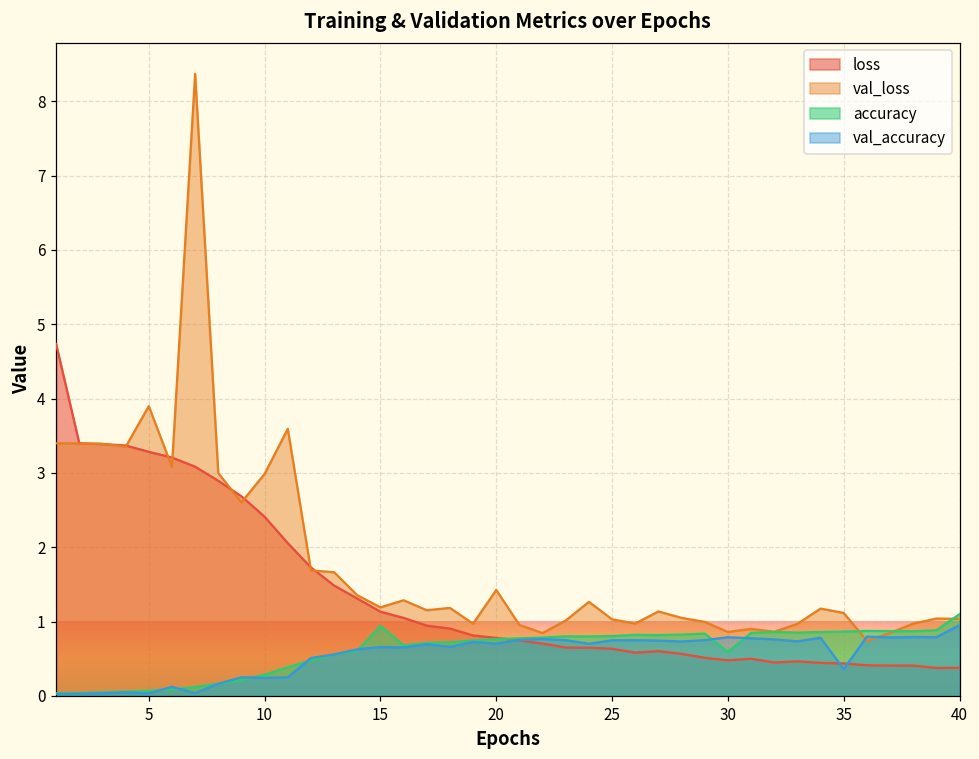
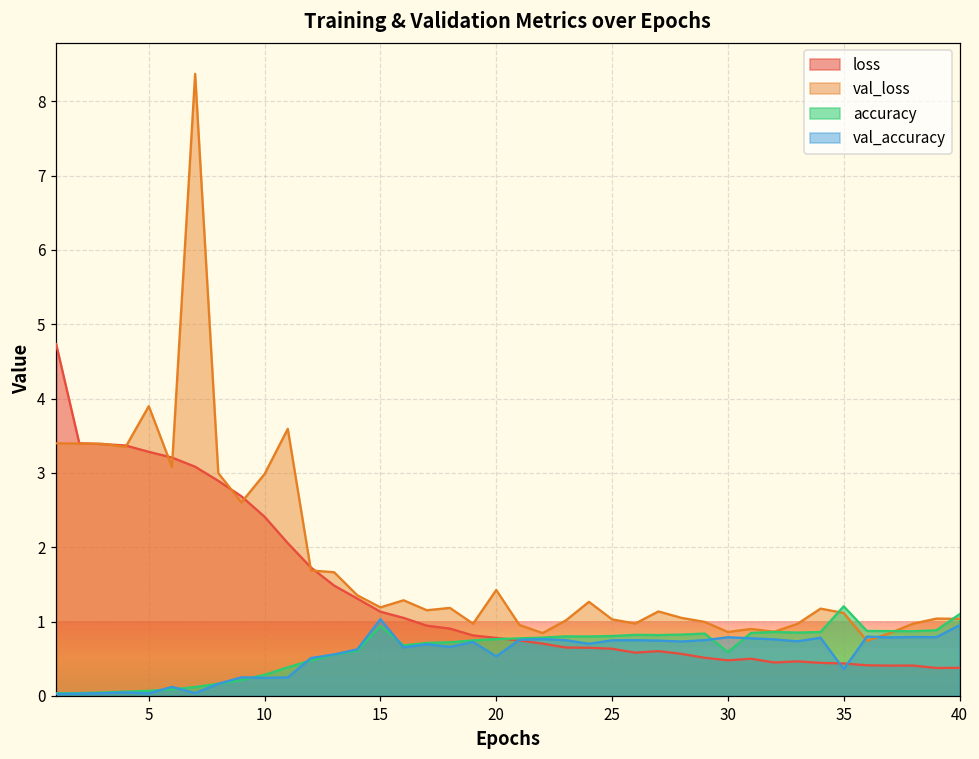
  {
    "accuracy": {
      "10": 0.3,
      "15": 0.9,
      "25": 0.8,
      "30": 0.6,
-     "35": 0.9,
+     "35": 1.2,
      "40": 1.1
    },
    "val_accuracy": {
      "10": 0.2,
-     "15": 0.7,
-     "20": 0.7,
+     "15": 1.0,
+     "20": 0.5,
      "25": 0.7,
      "30": 0.8,
      "35": 0.4,
      "40": 1.0
    }
  }
